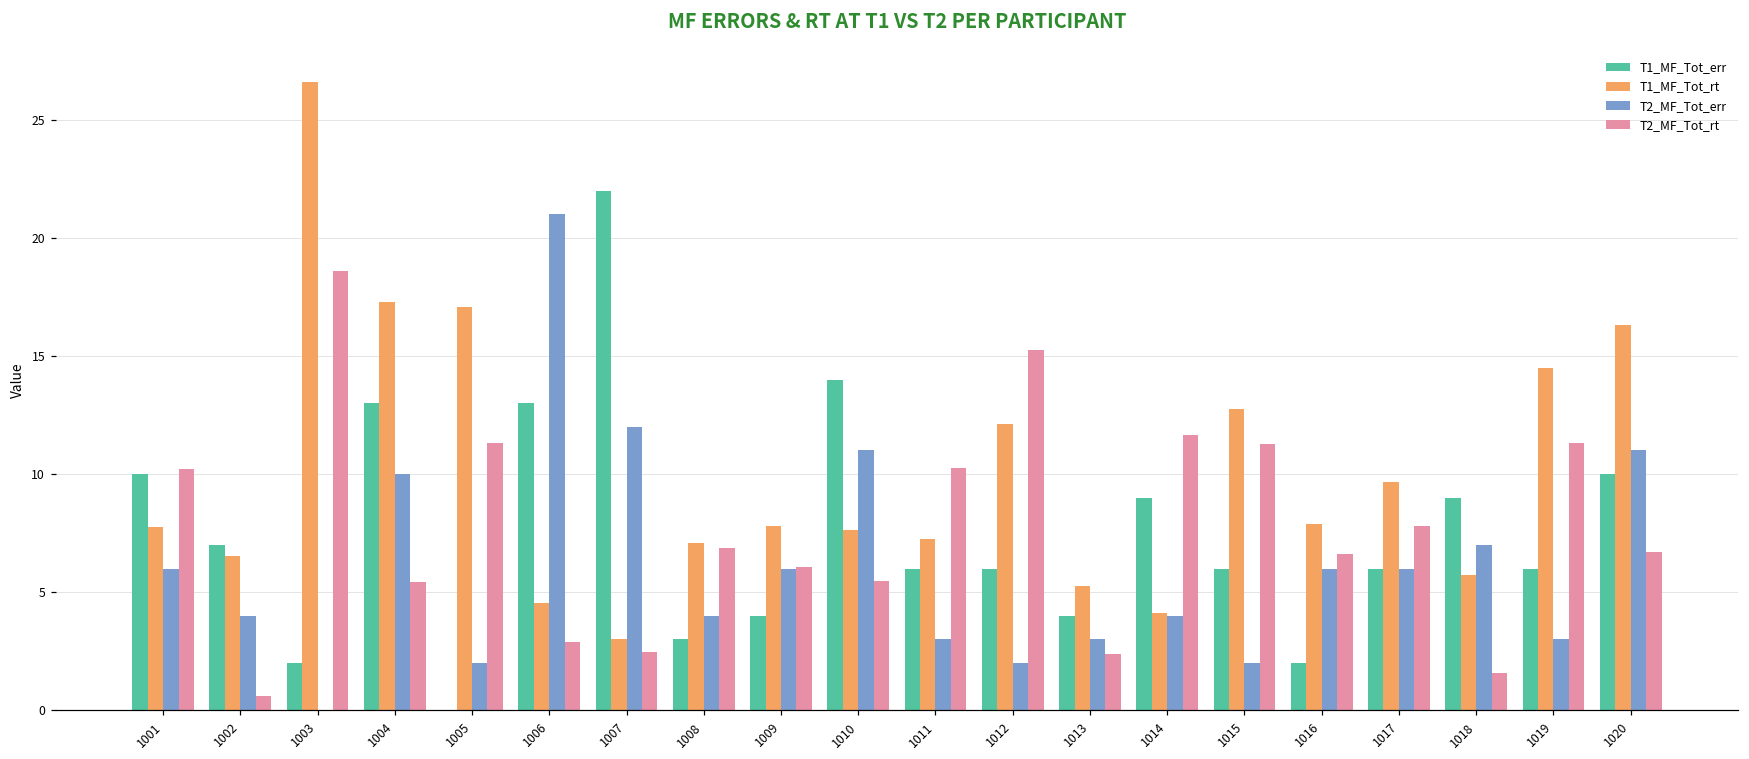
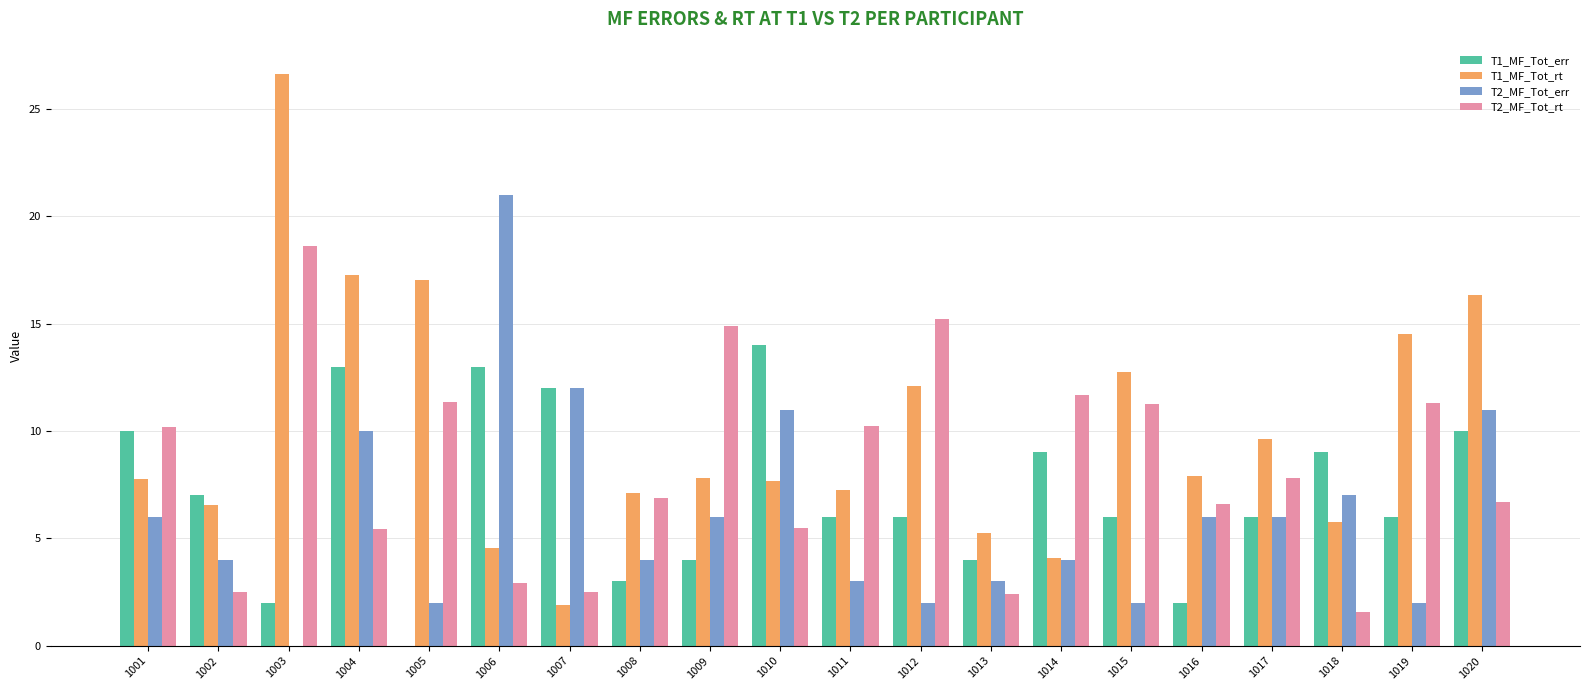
  {
    "T1_MF_Tot_err": {
      "1001": 10,
      "1002": 7,
      "1003": 2,
      "1004": 13,
      "1005": 0,
      "1006": 13,
-     "1007": 22,
+     "1007": 12,
      "1008": 3,
      "1009": 4,
      "1010": 14,
      "1011": 6,
      "1012": 6,
      "1013": 4,
      "1014": 9,
      "1015": 6,
      "1016": 2,
      "1017": 6,
      "1018": 9,
      "1019": 6,
      "1020": 10
    },
    "T1_MF_Tot_rt": {
      "1001": 7.8,
      "1002": 6.6,
      "1003": 26.6,
      "1004": 17.3,
      "1005": 17.1,
      "1006": 4.6,
-     "1007": 3.0,
+     "1007": 1.9,
      "1008": 7.1,
      "1009": 7.8,
      "1010": 7.7,
      "1011": 7.3,
      "1012": 12.1,
      "1013": 5.3,
      "1014": 4.1,
      "1015": 12.8,
      "1016": 7.9,
      "1017": 9.7,
      "1018": 5.8,
      "1019": 14.5,
      "1020": 16.3
    },
    "T2_MF_Tot_err": {
      "1001": 6,
      "1002": 4,
      "1003": 0,
      "1004": 10,
      "1005": 2,
      "1006": 21,
      "1007": 12,
      "1008": 4,
      "1009": 6,
      "1010": 11,
      "1011": 3,
      "1012": 2,
      "1013": 3,
      "1014": 4,
      "1015": 2,
      "1016": 6,
      "1017": 6,
      "1018": 7,
-     "1019": 3,
+     "1019": 2,
      "1020": 11
    },
    "T2_MF_Tot_rt": {
      "1001": 10.2,
-     "1002": 0.6,
+     "1002": 2.5,
      "1003": 18.6,
      "1004": 5.4,
      "1005": 11.3,
      "1006": 2.9,
      "1007": 2.5,
      "1008": 6.9,
-     "1009": 6.1,
+     "1009": 14.9,
      "1010": 5.5,
      "1011": 10.2,
      "1012": 15.2,
      "1013": 2.4,
      "1014": 11.7,
      "1015": 11.3,
      "1016": 6.6,
      "1017": 7.8,
      "1018": 1.6,
      "1019": 11.3,
      "1020": 6.7
    }
  }
